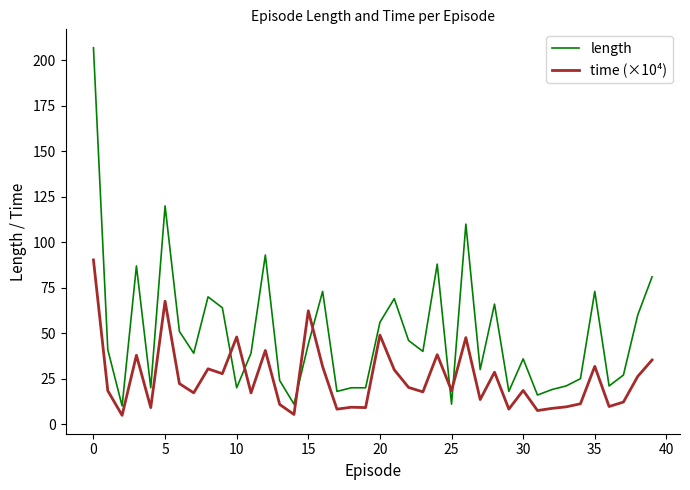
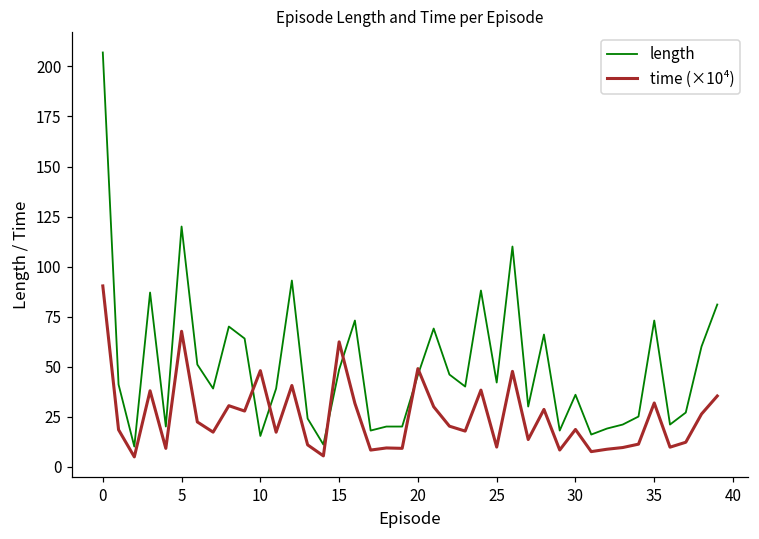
  {
    "length": {
      "0": 207,
      "5": 120,
-     "10": 20,
-     "15": 44,
-     "20": 56,
-     "25": 11,
+     "10": 15,
+     "15": 49,
+     "20": 46,
+     "25": 42,
      "30": 36,
      "35": 73
    },
    "time (×10⁴)": {
      "0": 90,
      "5": 68,
      "10": 48,
      "15": 62,
      "20": 49,
-     "25": 18,
+     "25": 10,
      "30": 19,
      "35": 32
    }
  }
